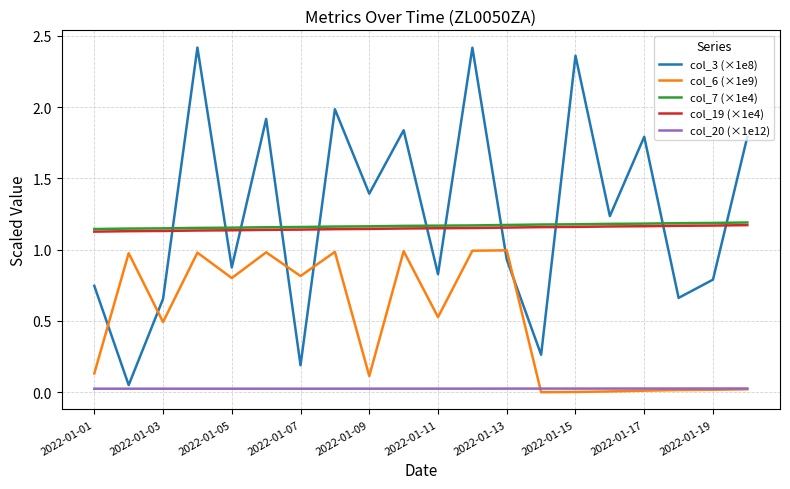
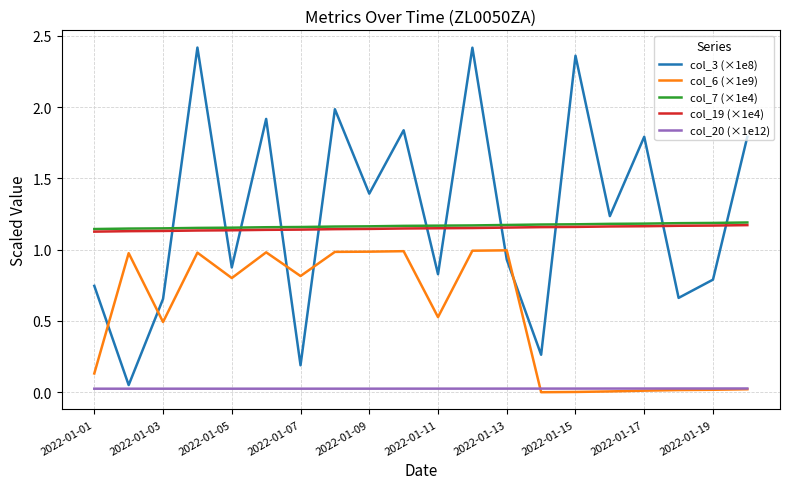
  {
    "col_3 (×1e8)": {
      "2022-01-01": 0.75,
      "2022-01-03": 0.65,
      "2022-01-05": 0.87,
      "2022-01-07": 0.19,
      "2022-01-09": 1.39,
      "2022-01-11": 0.83,
      "2022-01-13": 0.93,
      "2022-01-15": 2.36,
      "2022-01-17": 1.79,
      "2022-01-19": 0.79
    },
    "col_6 (×1e9)": {
      "2022-01-01": 0.13,
      "2022-01-03": 0.49,
      "2022-01-05": 0.80,
      "2022-01-07": 0.81,
-     "2022-01-09": 0.11,
+     "2022-01-09": 0.99,
      "2022-01-11": 0.53,
      "2022-01-13": 1.00,
      "2022-01-15": 0.00
    },
    "col_7 (×1e4)": {
      "2022-01-01": 1.14,
      "2022-01-05": 1.15,
      "2022-01-07": 1.16,
      "2022-01-09": 1.16,
      "2022-01-11": 1.17,
      "2022-01-13": 1.17,
      "2022-01-15": 1.18,
      "2022-01-17": 1.18,
      "2022-01-19": 1.19
    },
    "col_19 (×1e4)": {
      "2022-01-01": 1.13,
      "2022-01-05": 1.14,
      "2022-01-07": 1.14,
      "2022-01-09": 1.15,
      "2022-01-11": 1.15,
      "2022-01-13": 1.15,
      "2022-01-15": 1.16,
      "2022-01-17": 1.16,
      "2022-01-19": 1.17
    },
    "col_20 (×1e12)": {
      "2022-01-01": 0.02,
      "2022-01-03": 0.02,
      "2022-01-05": 0.02,
      "2022-01-07": 0.02,
      "2022-01-09": 0.02,
      "2022-01-11": 0.03,
      "2022-01-13": 0.03,
      "2022-01-15": 0.03
    }
  }
